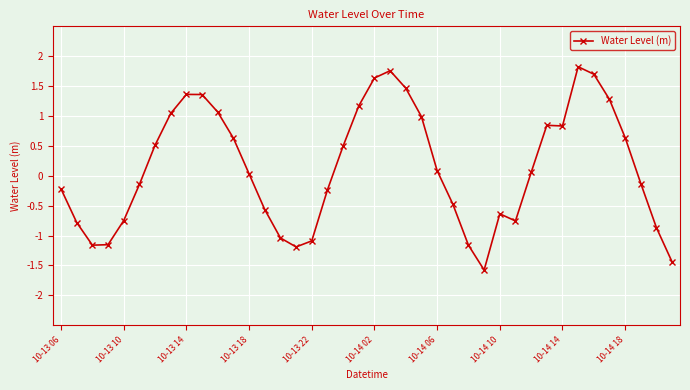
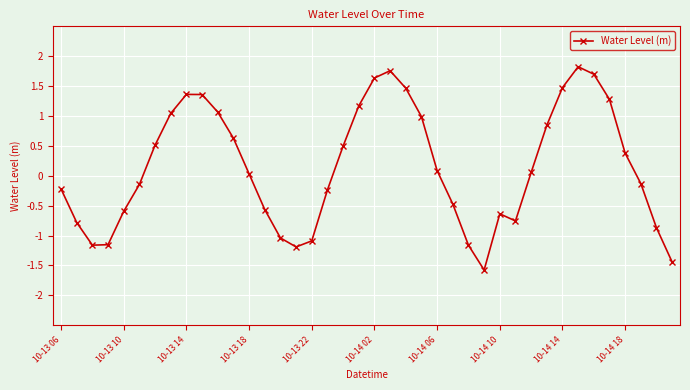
  {
    "10-13 06": -0.2,
-   "10-13 10": -0.7,
+   "10-13 10": -0.6,
    "10-13 14": 1.4,
    "10-13 18": 0.0,
    "10-13 22": -1.1,
    "10-14 02": 1.6,
    "10-14 06": 0.1,
    "10-14 10": -0.6,
-   "10-14 14": 0.8,
-   "10-14 18": 0.6
+   "10-14 14": 1.5,
+   "10-14 18": 0.4
  }
